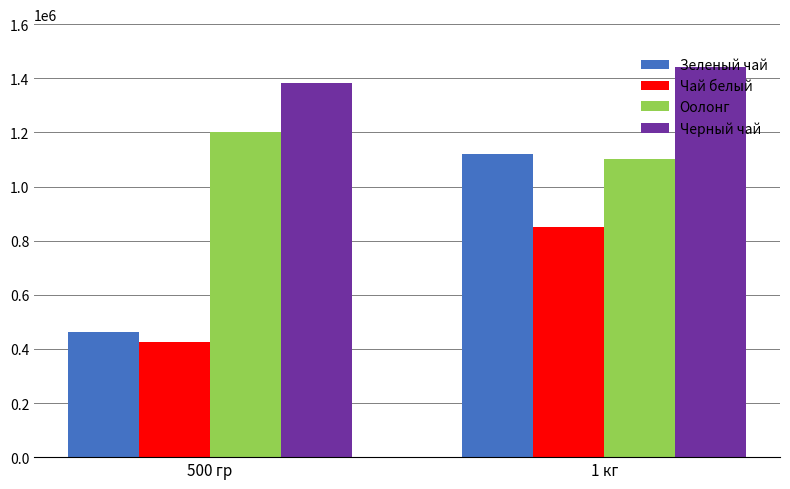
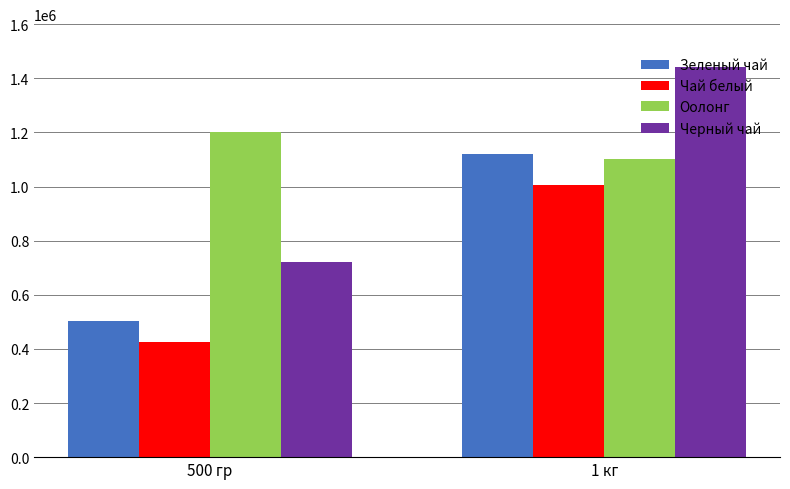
  {
    "Зеленый чай": {
-     "500 гр": 460000,
+     "500 гр": 500000,
      "1 кг": 1120000
    },
    "Чай белый": {
      "500 гр": 430000,
-     "1 кг": 850000
+     "1 кг": 1010000
    },
    "Оолонг": {
      "500 гр": 1200000,
      "1 кг": 1100000
    },
    "Черный чай": {
-     "500 гр": 1380000,
+     "500 гр": 720000,
      "1 кг": 1440000
    }
  }
